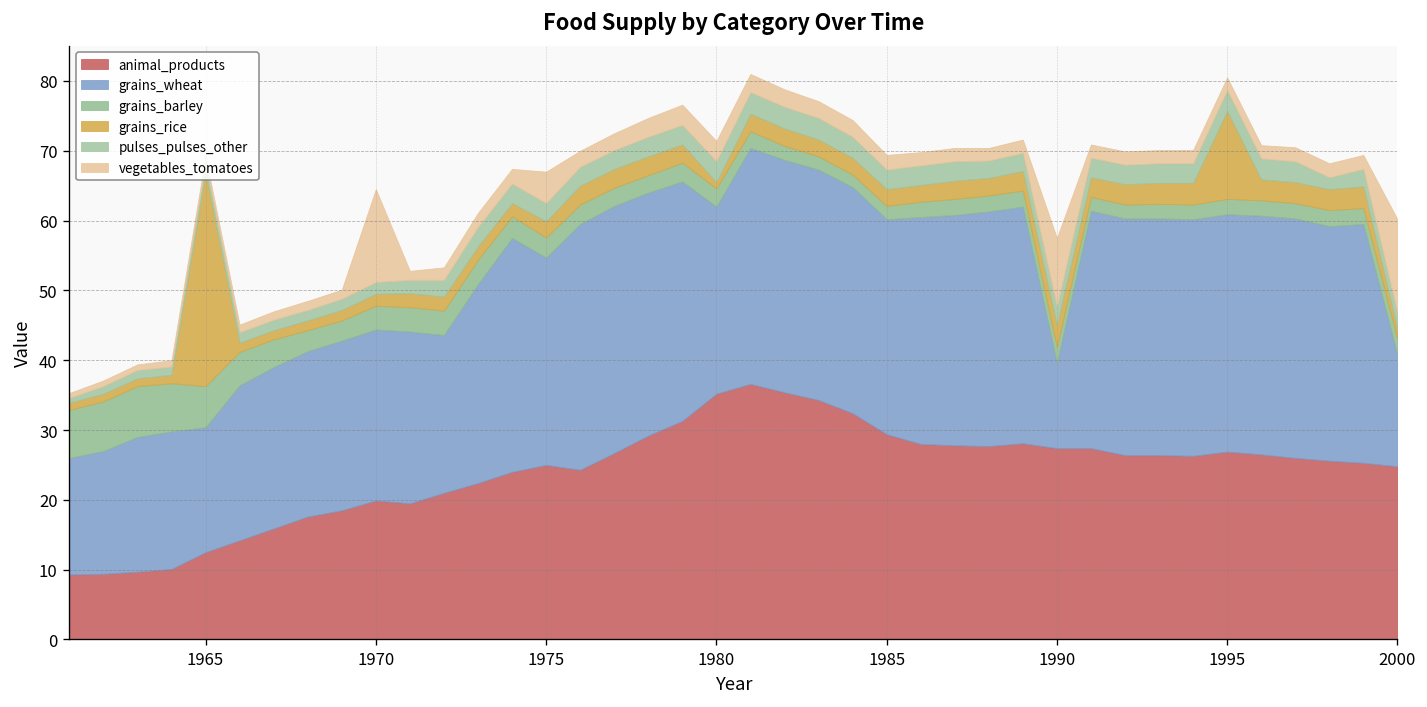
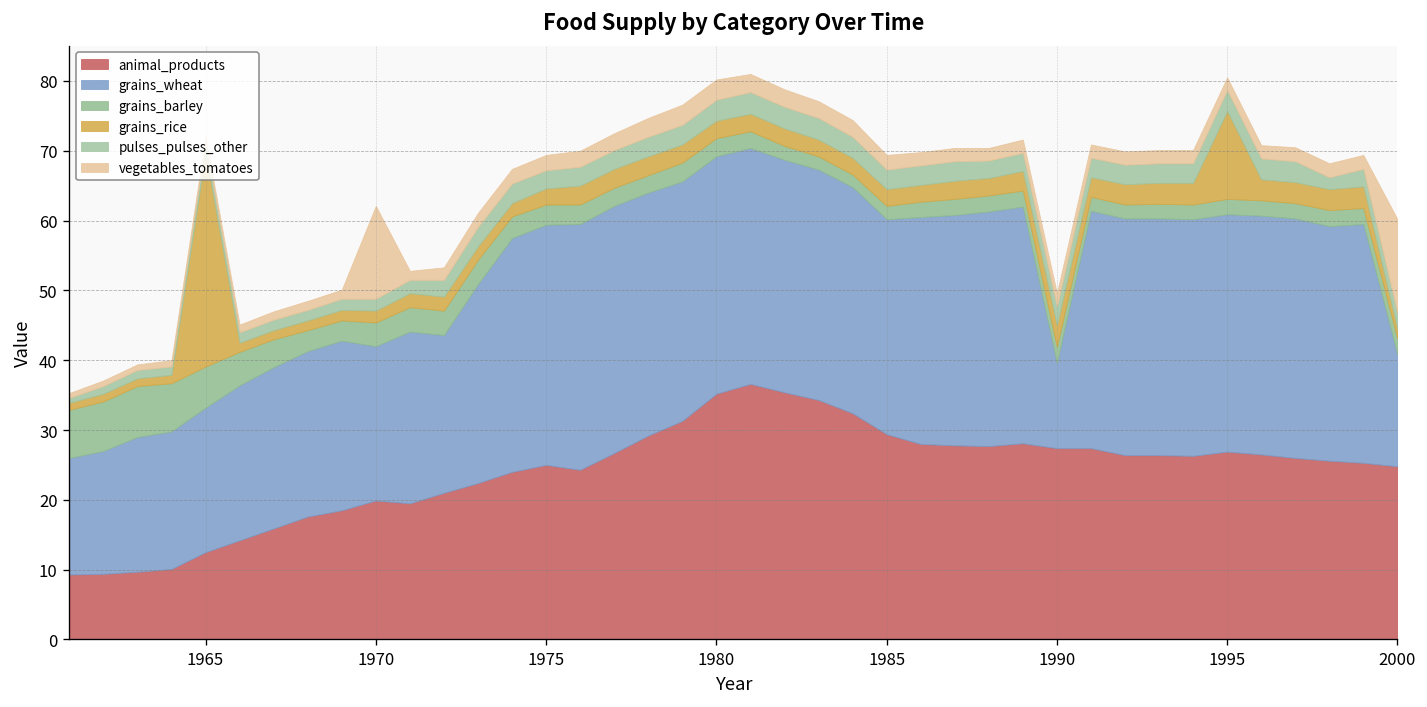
  {
    "grains_wheat": {
-     "1965": 18,
-     "1970": 25,
-     "1975": 30,
-     "1980": 27,
+     "1965": 21,
+     "1970": 22,
+     "1975": 34,
+     "1980": 34,
      "1985": 31,
      "1990": 12,
      "1995": 34,
      "2000": 16
    },
    "grains_rice": {
      "1970": 2,
      "1975": 2,
-     "1980": 1,
+     "1980": 3,
      "1985": 2,
      "1990": 3,
      "1995": 13,
      "2000": 1
    },
    "vegetables_tomatoes": {
      "1970": 13,
-     "1975": 5,
+     "1975": 2,
      "1980": 3,
      "1985": 2,
-     "1990": 10,
+     "1990": 2,
      "1995": 2,
      "2000": 13
    }
  }
